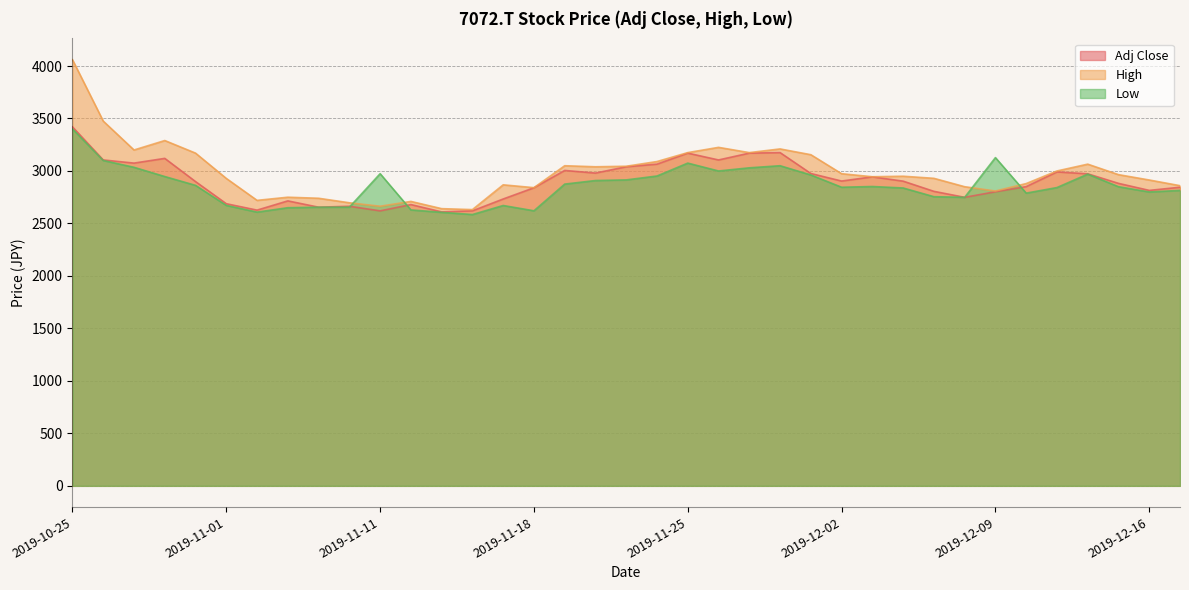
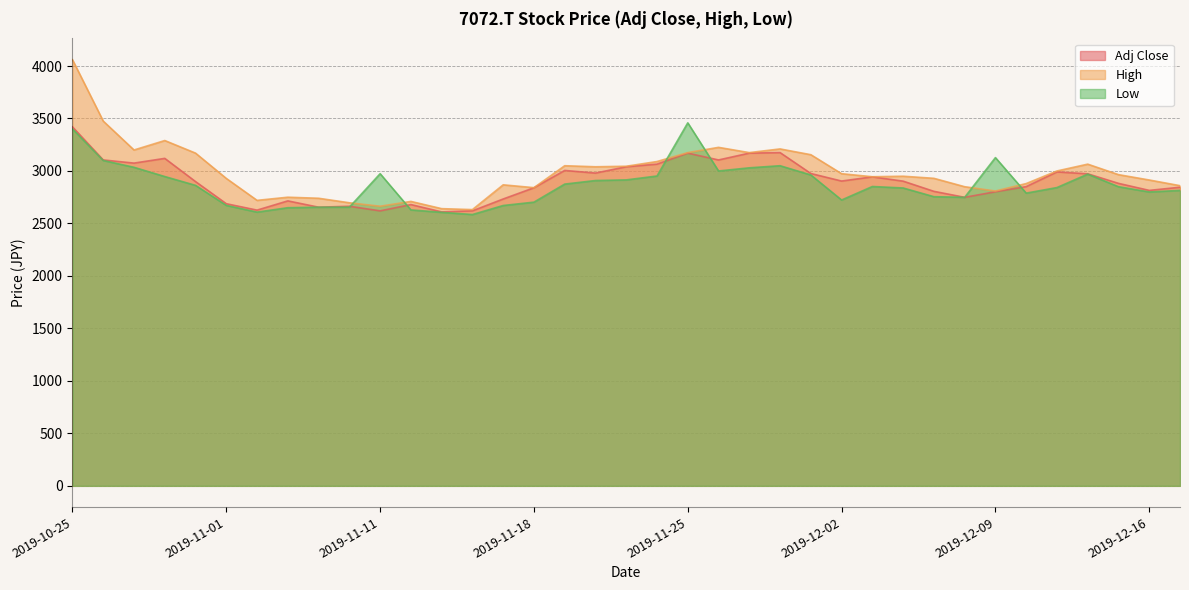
  {
    "Low": {
      "2019-11-11": 2970,
-     "2019-11-18": 2620,
-     "2019-11-25": 3080,
-     "2019-12-02": 2850,
+     "2019-11-18": 2700,
+     "2019-11-25": 3460,
+     "2019-12-02": 2720,
      "2019-12-09": 3130
    }
  }
